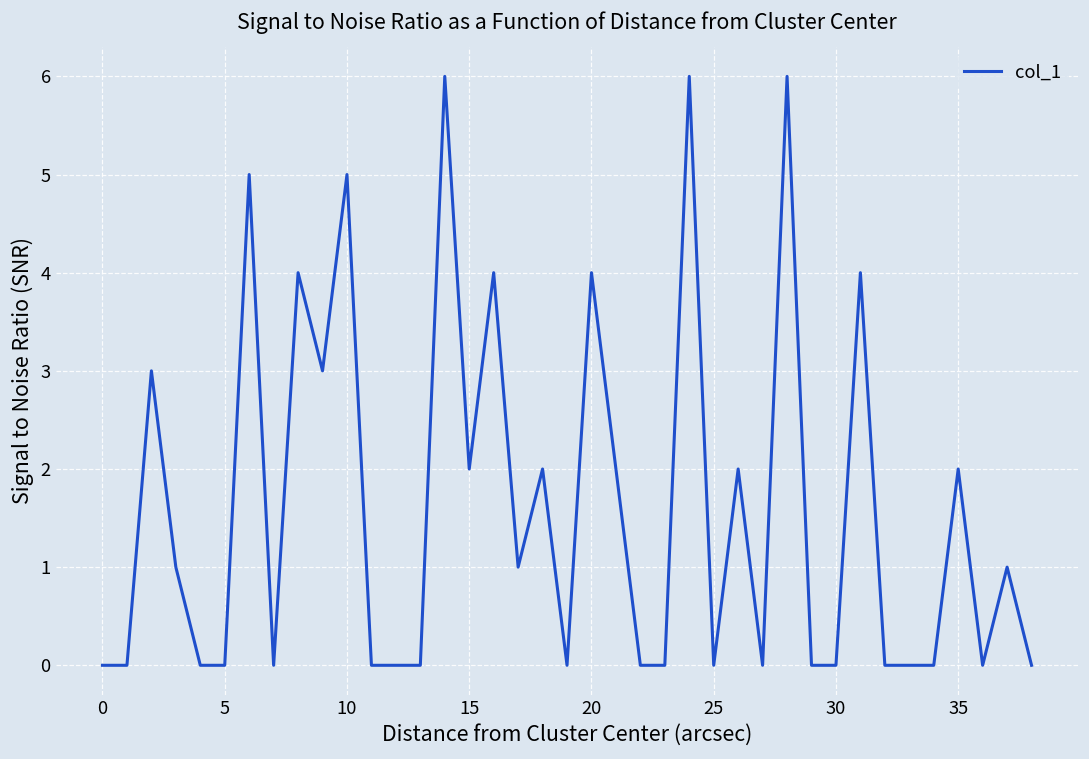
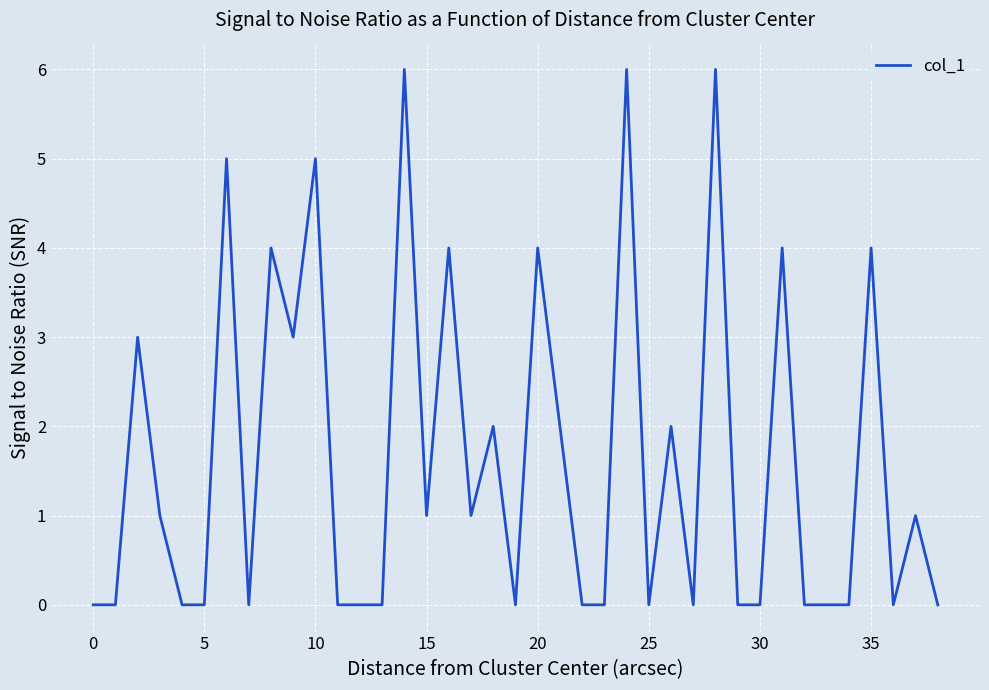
  {
    "0": 0,
    "5": 0,
    "10": 5,
-   "15": 2,
+   "15": 1,
    "20": 4,
    "25": 0,
    "30": 0,
-   "35": 2
+   "35": 4
  }
